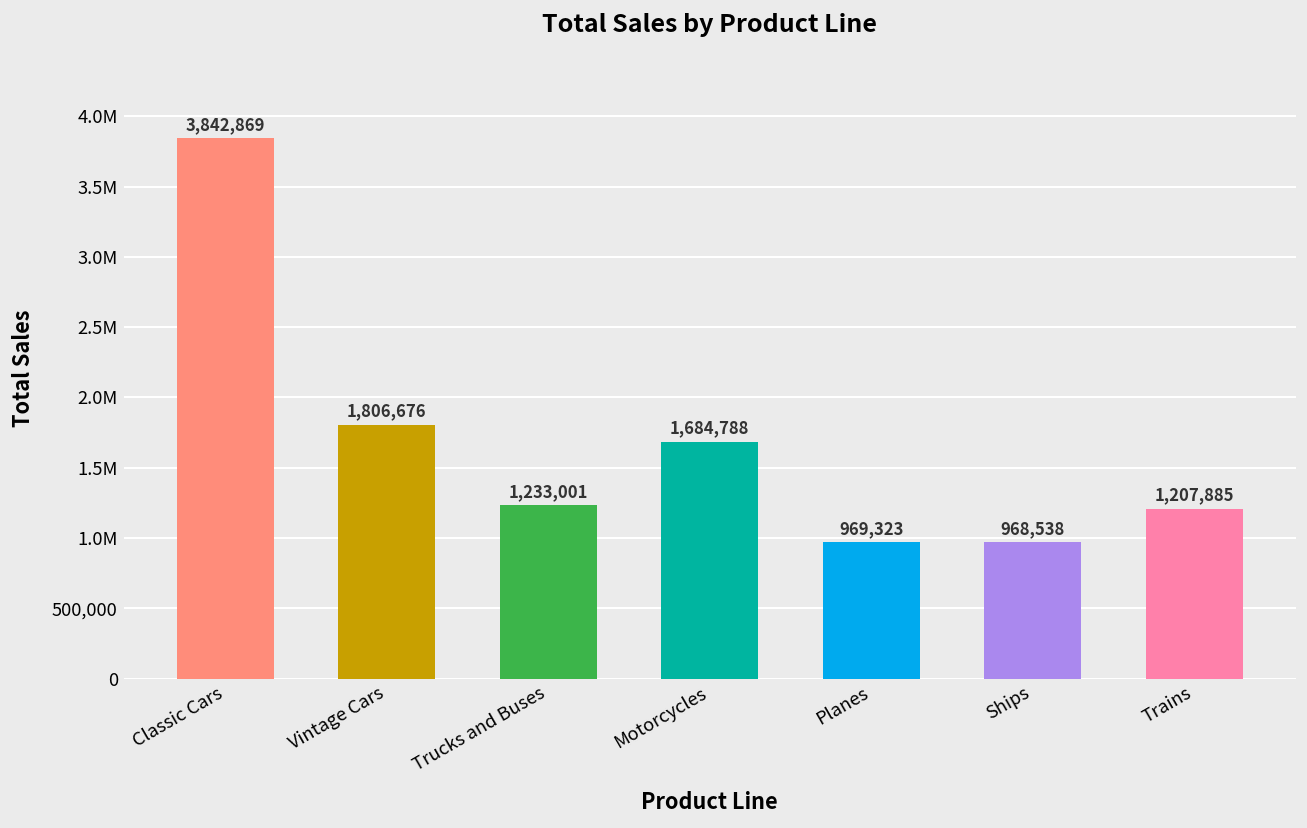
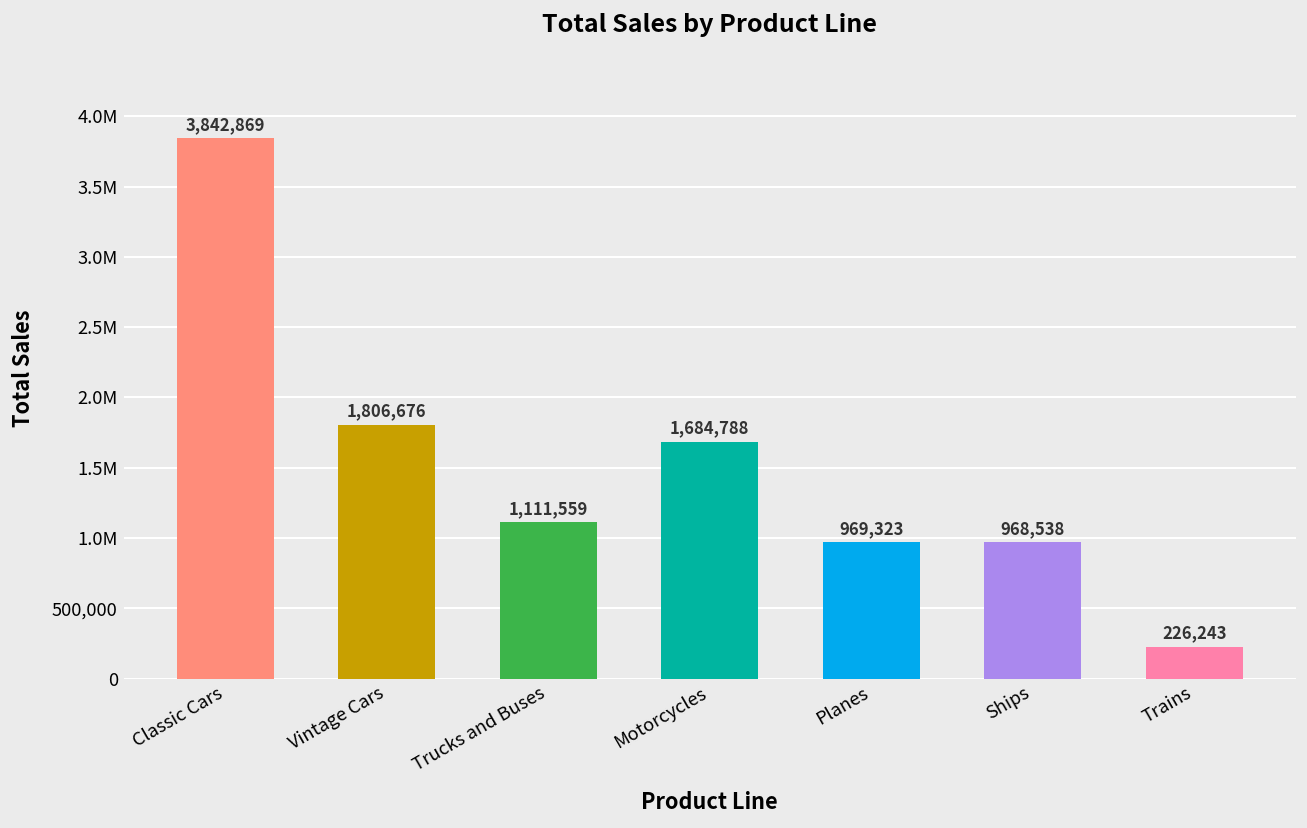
  {
    "Classic Cars": "3,842,869",
    "Vintage Cars": "1,806,676",
-   "Trucks and Buses": "1,233,001",
+   "Trucks and Buses": "1,111,559",
    "Motorcycles": "1,684,788",
    "Planes": "969,323",
    "Ships": "968,538",
-   "Trains": "1,207,885"
+   "Trains": "226,243"
  }
